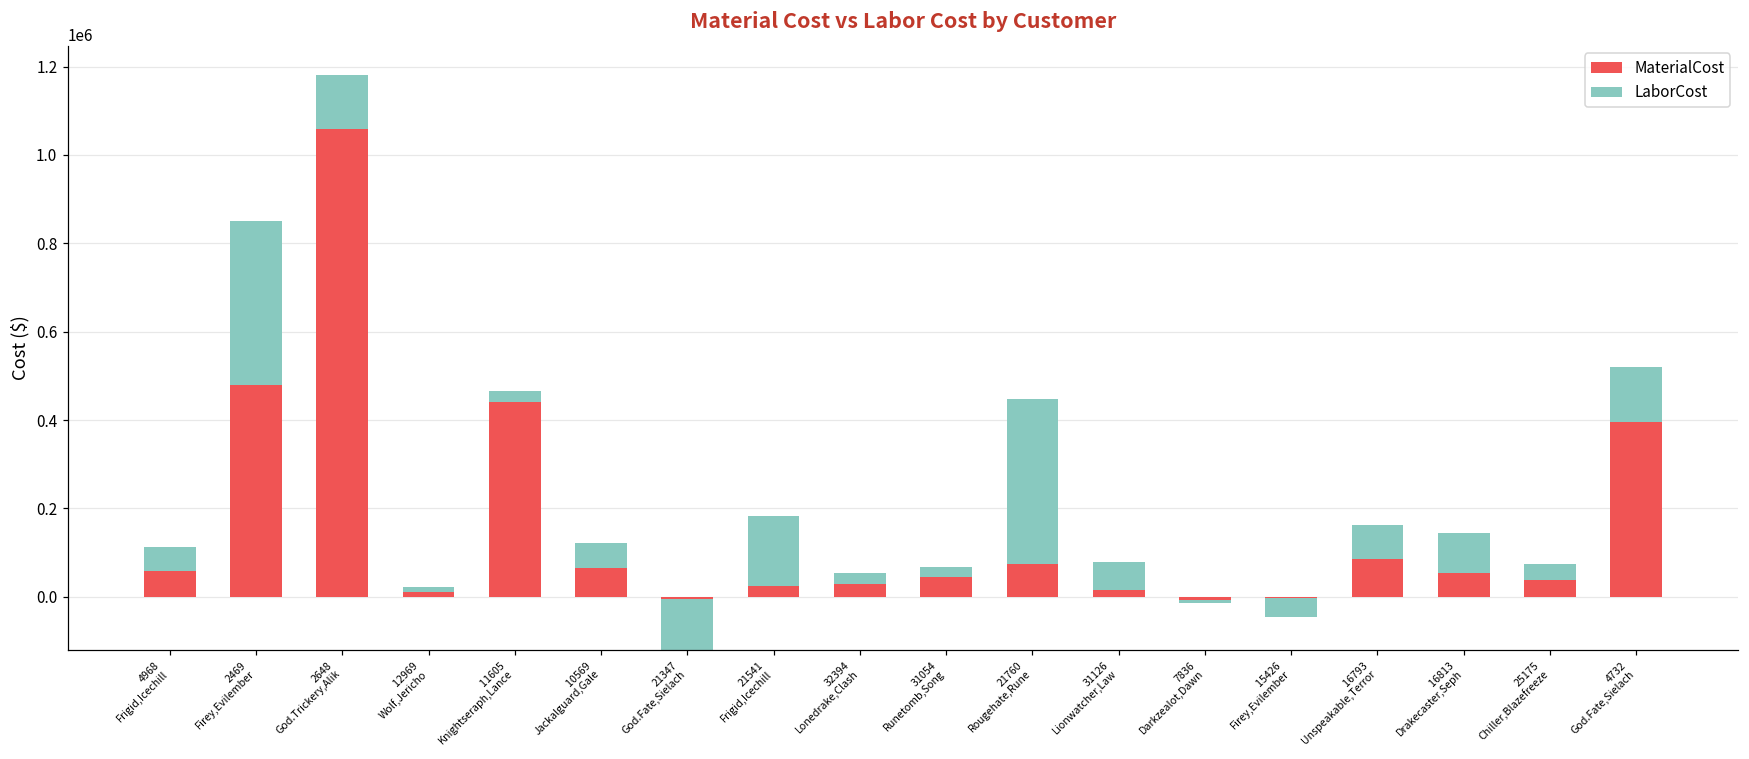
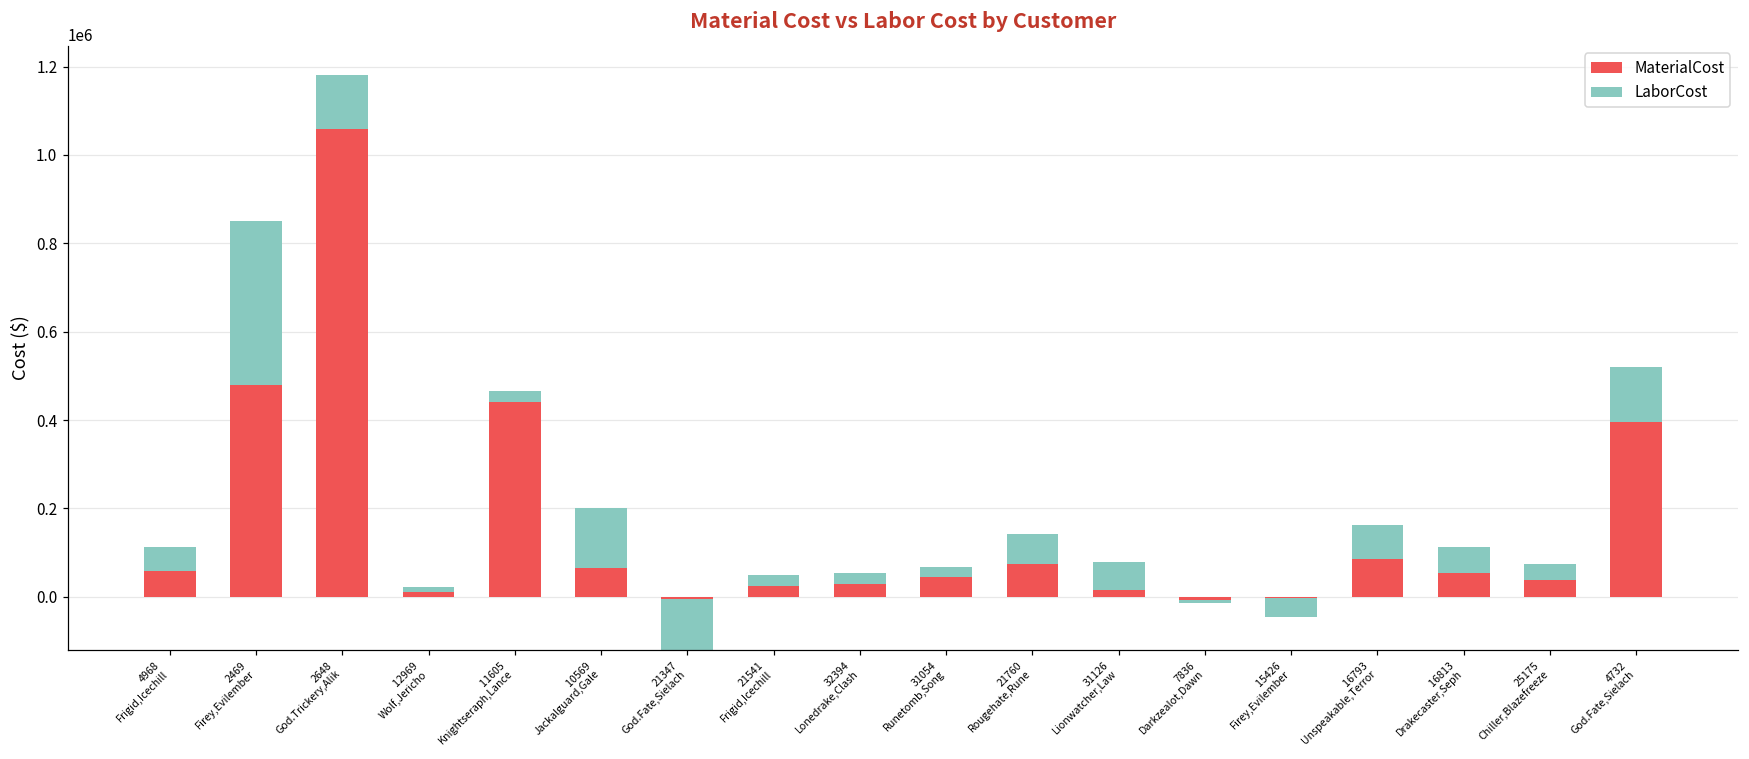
  {
    "MaterialCost": {
      "4968 Frigid,Icechill": 60000,
      "2469 Firey,Evilember": 480000,
      "2648 God.Trickery,Alik": 1060000,
      "12969 Wolf,Jericho": 10000,
      "11605 Knightseraph,Lance": 440000,
      "10569 Jackalguard,Gale": 60000,
      "21347 God.Fate,Sielach": -120000,
      "21541 Frigid,Icechill": 20000,
      "32394 Lonedrake,Clash": 30000,
      "31054 Runetomb,Song": 40000,
      "21760 Rougehate,Rune": 70000,
      "31126 Lionwatcher,Law": 20000,
      "7836 Darkzealot,Dawn": -10000,
      "15426 Firey,Evilember": -50000,
      "16793 Unspeakable,Terror": 90000,
      "16813 Drakecaster,Seph": 50000,
      "25175 Chiller,Blazefreeze": 40000,
      "4732 God.Fate,Sielach": 400000
    },
    "LaborCost": {
      "4968 Frigid,Icechill": 50000,
      "2469 Firey,Evilember": 370000,
      "2648 God.Trickery,Alik": 120000,
      "12969 Wolf,Jericho": 10000,
      "11605 Knightseraph,Lance": 30000,
-     "10569 Jackalguard,Gale": 60000,
+     "10569 Jackalguard,Gale": 140000,
      "21347 God.Fate,Sielach": 120000,
-     "21541 Frigid,Icechill": 160000,
+     "21541 Frigid,Icechill": 20000,
      "32394 Lonedrake,Clash": 30000,
      "31054 Runetomb,Song": 20000,
-     "21760 Rougehate,Rune": 370000,
+     "21760 Rougehate,Rune": 70000,
      "31126 Lionwatcher,Law": 60000,
      "7836 Darkzealot,Dawn": -10000,
      "15426 Firey,Evilember": 40000,
      "16793 Unspeakable,Terror": 80000,
-     "16813 Drakecaster,Seph": 90000,
+     "16813 Drakecaster,Seph": 60000,
      "25175 Chiller,Blazefreeze": 30000,
      "4732 God.Fate,Sielach": 120000
    }
  }
